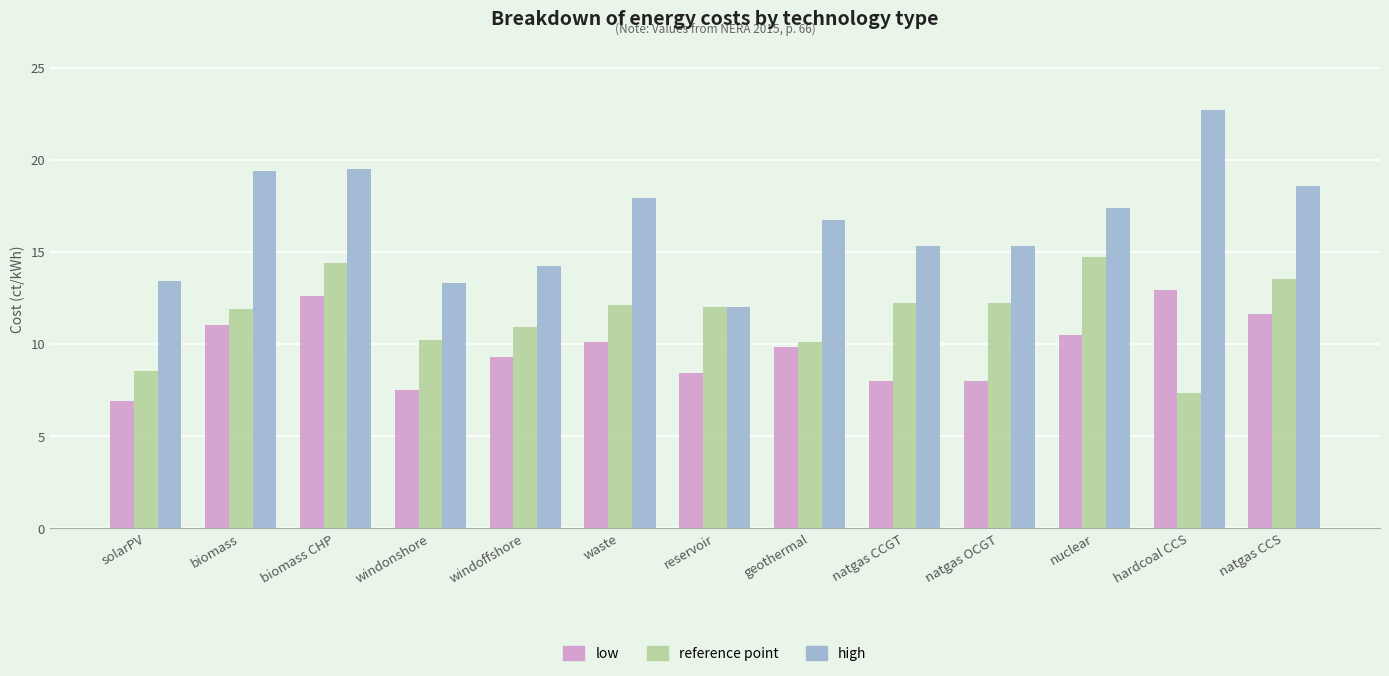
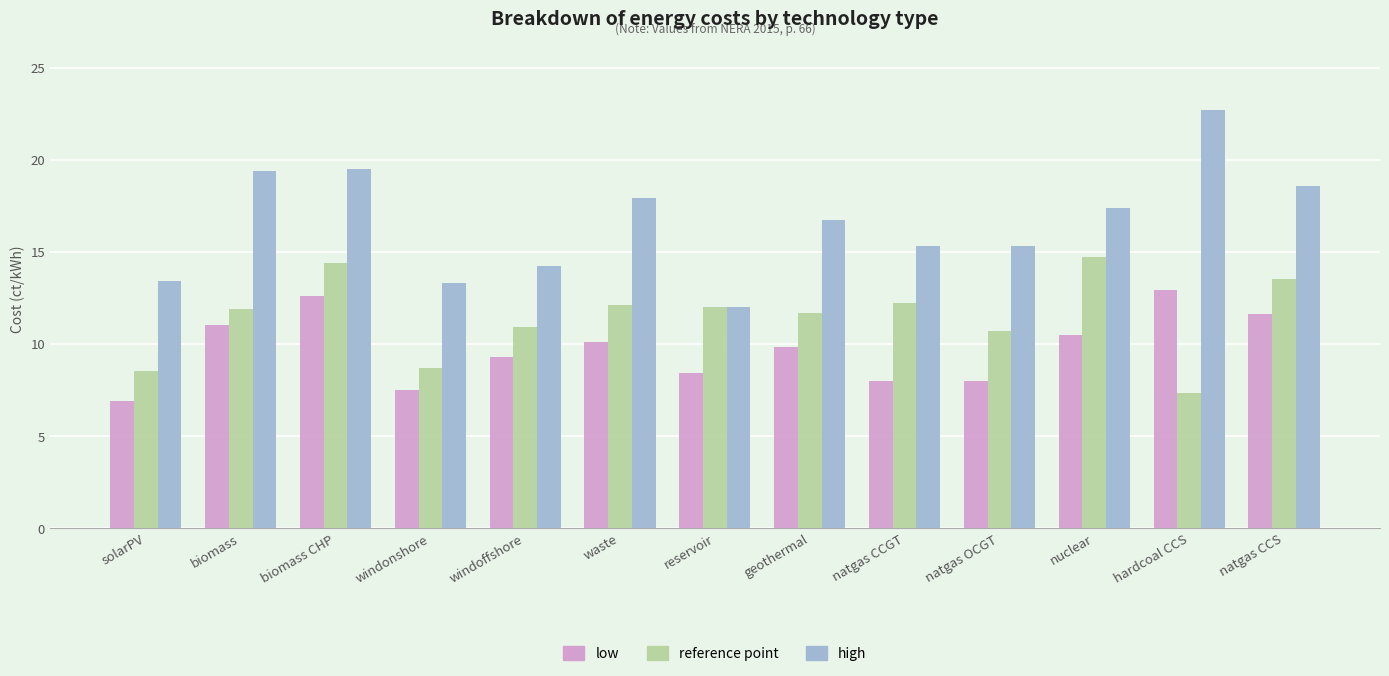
  {
    "reference point": {
      "solarPV": 8.5,
      "biomass": 11.9,
      "biomass CHP": 14.4,
-     "windonshore": 10.2,
+     "windonshore": 8.7,
      "windoffshore": 10.9,
      "waste": 12.1,
      "reservoir": 12.0,
-     "geothermal": 10.1,
+     "geothermal": 11.7,
      "natgas CCGT": 12.2,
-     "natgas OCGT": 12.2,
+     "natgas OCGT": 10.7,
      "nuclear": 14.7,
      "hardcoal CCS": 7.3,
      "natgas CCS": 13.5
    }
  }
